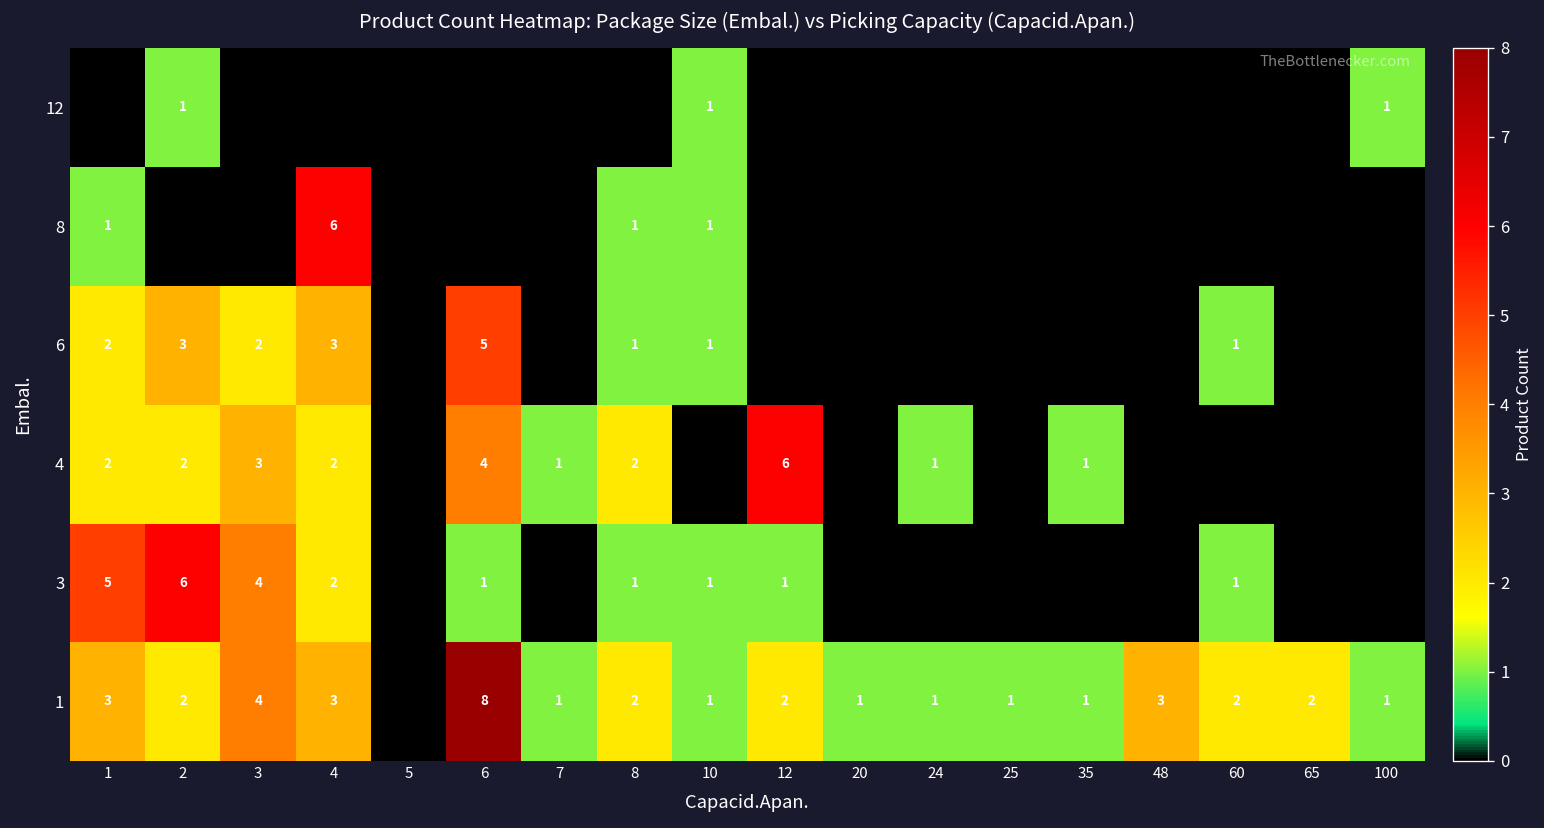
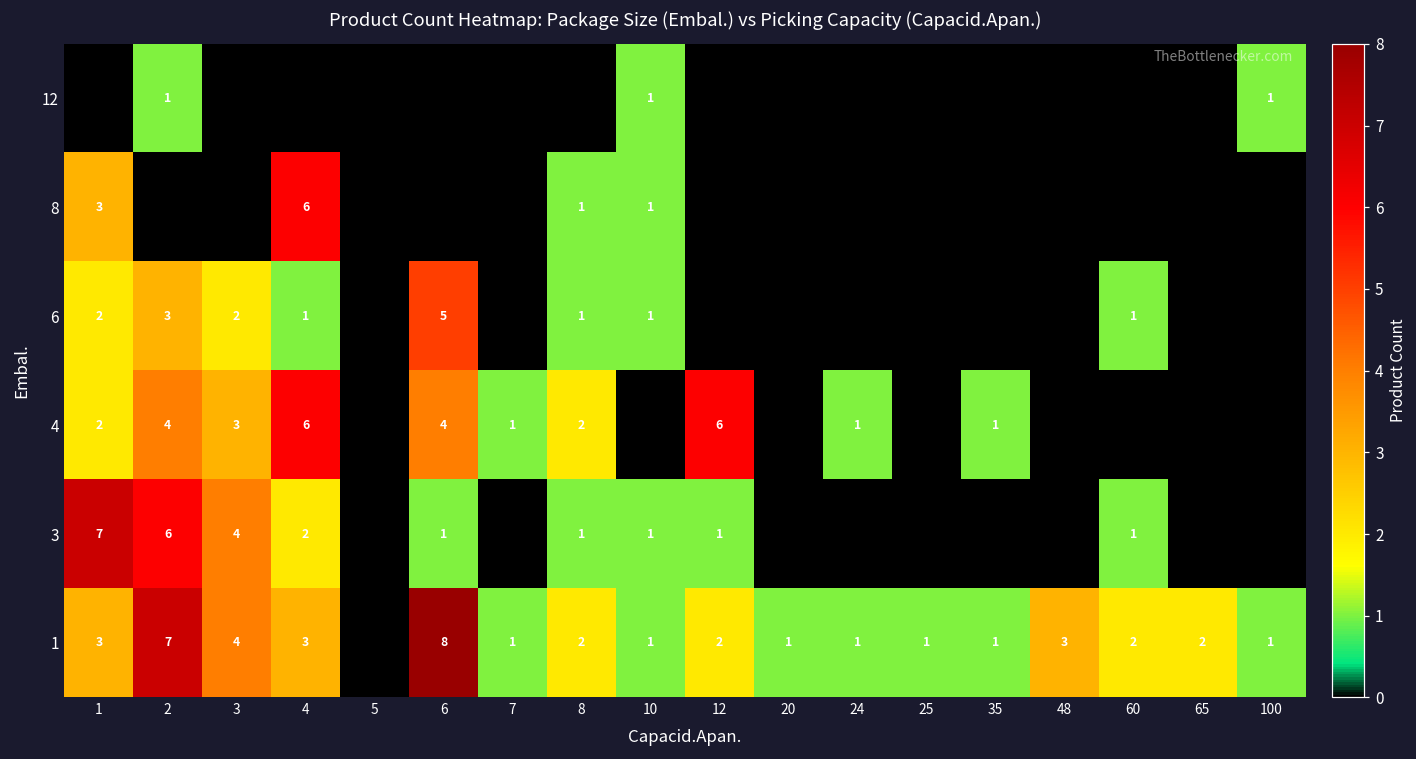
  {
    "12": {
      "2": 1,
      "10": 1,
      "100": 1
    },
    "8": {
-     "1": 1,
+     "1": 3,
      "4": 6,
      "8": 1,
      "10": 1
    },
    "6": {
      "1": 2,
      "2": 3,
      "3": 2,
-     "4": 3,
+     "4": 1,
      "6": 5,
      "8": 1,
      "10": 1,
      "60": 1
    },
    "4": {
      "1": 2,
-     "2": 2,
+     "2": 4,
      "3": 3,
-     "4": 2,
+     "4": 6,
      "6": 4,
      "7": 1,
      "8": 2,
      "12": 6,
      "24": 1,
      "35": 1
    },
    "3": {
-     "1": 5,
+     "1": 7,
      "2": 6,
      "3": 4,
      "4": 2,
      "6": 1,
      "8": 1,
      "10": 1,
      "12": 1,
      "60": 1
    },
    "1": {
      "1": 3,
-     "2": 2,
+     "2": 7,
      "3": 4,
      "4": 3,
      "6": 8,
      "7": 1,
      "8": 2,
      "10": 1,
      "12": 2,
      "20": 1,
      "24": 1,
      "25": 1,
      "35": 1,
      "48": 3,
      "60": 2,
      "65": 2,
      "100": 1
    }
  }
